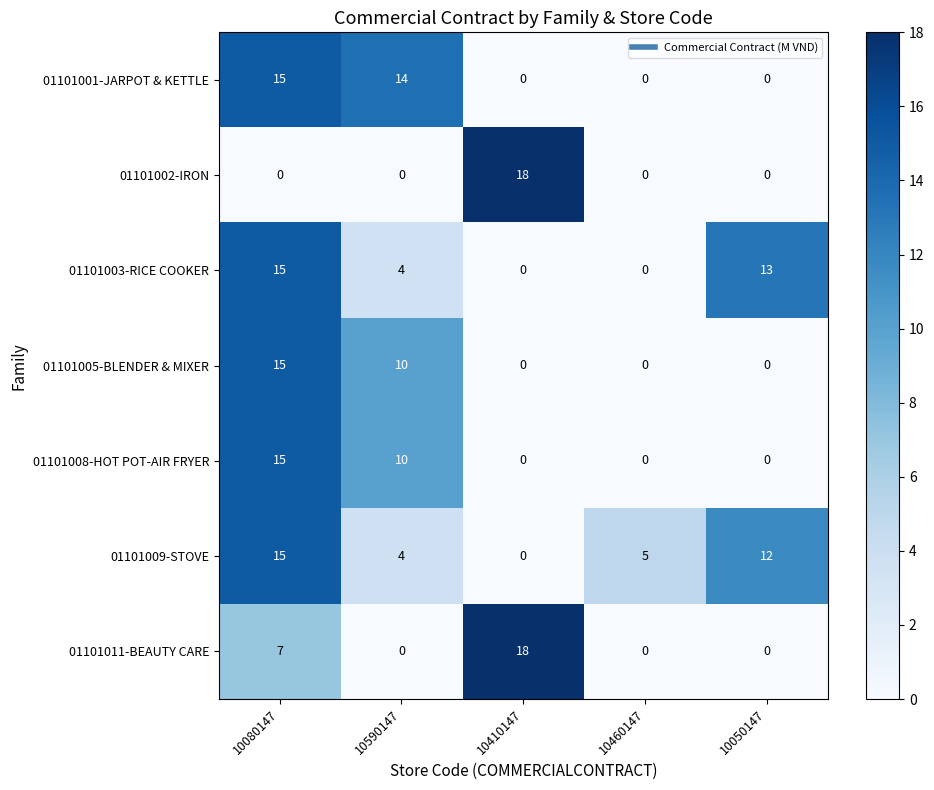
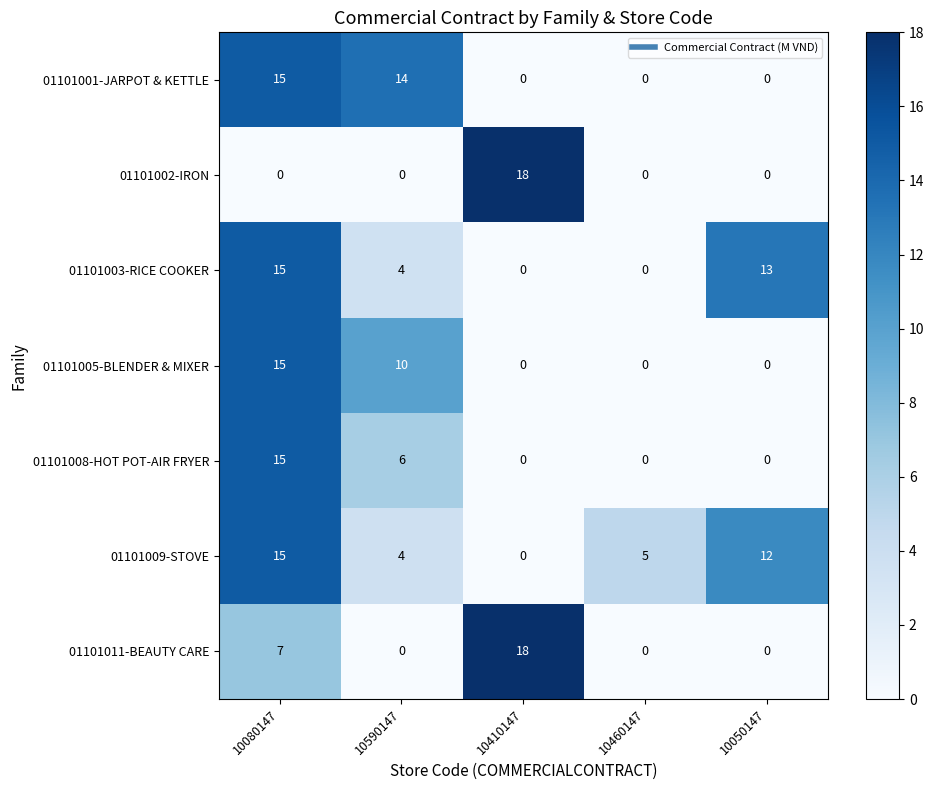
  {
    "01101001-JARPOT & KETTLE": {
      "10080147": 15,
      "10590147": 14,
      "10410147": 0,
      "10460147": 0,
      "10050147": 0
    },
    "01101002-IRON": {
      "10080147": 0,
      "10590147": 0,
      "10410147": 18,
      "10460147": 0,
      "10050147": 0
    },
    "01101003-RICE COOKER": {
      "10080147": 15,
      "10590147": 4,
      "10410147": 0,
      "10460147": 0,
      "10050147": 13
    },
    "01101005-BLENDER & MIXER": {
      "10080147": 15,
      "10590147": 10,
      "10410147": 0,
      "10460147": 0,
      "10050147": 0
    },
    "01101008-HOT POT-AIR FRYER": {
      "10080147": 15,
-     "10590147": 10,
+     "10590147": 6,
      "10410147": 0,
      "10460147": 0,
      "10050147": 0
    },
    "01101009-STOVE": {
      "10080147": 15,
      "10590147": 4,
      "10410147": 0,
      "10460147": 5,
      "10050147": 12
    },
    "01101011-BEAUTY CARE": {
      "10080147": 7,
      "10590147": 0,
      "10410147": 18,
      "10460147": 0,
      "10050147": 0
    }
  }
